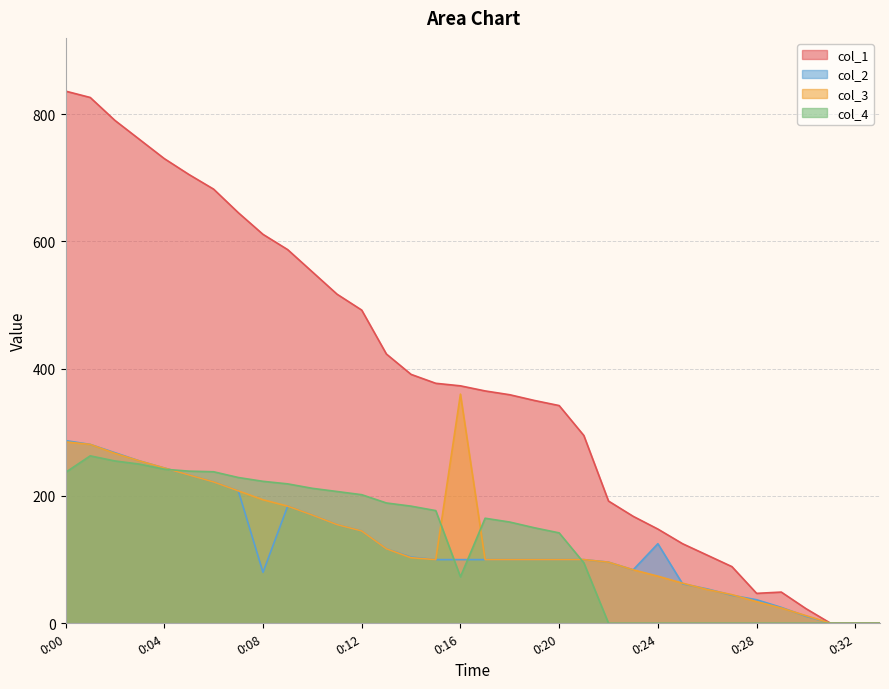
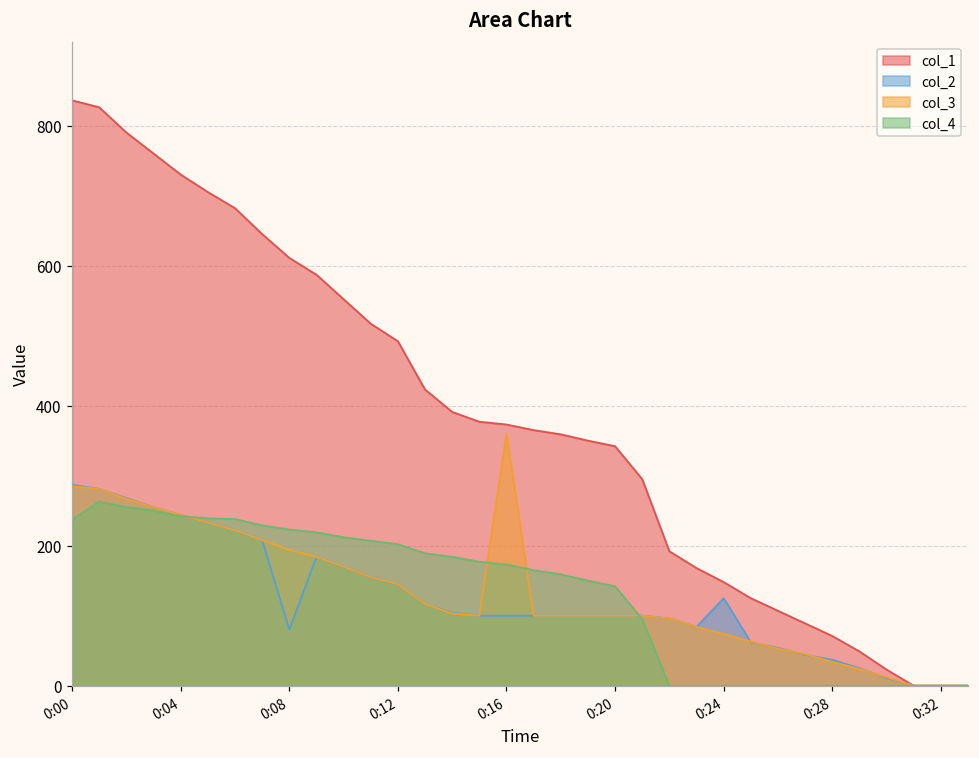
  {
    "col_1": {
      "0:00": 840,
      "0:04": 730,
      "0:08": 610,
      "0:12": 490,
      "0:16": 370,
      "0:20": 340,
      "0:24": 150,
-     "0:28": 50
+     "0:28": 70
    },
    "col_2": {
      "0:08": 80,
      "0:16": 100,
      "0:24": 130
    },
    "col_3": {
      "0:08": 190,
      "0:16": 360,
      "0:24": 70
    },
    "col_4": {
      "0:00": 240,
      "0:08": 220,
      "0:12": 200,
-     "0:16": 70,
+     "0:16": 170,
      "0:20": 140,
      "0:24": 0,
      "0:28": 0
    }
  }
